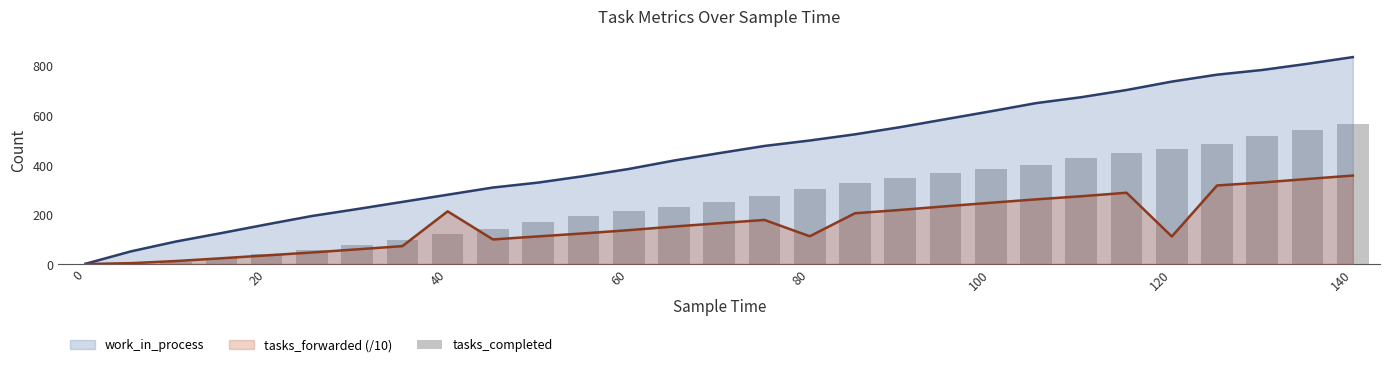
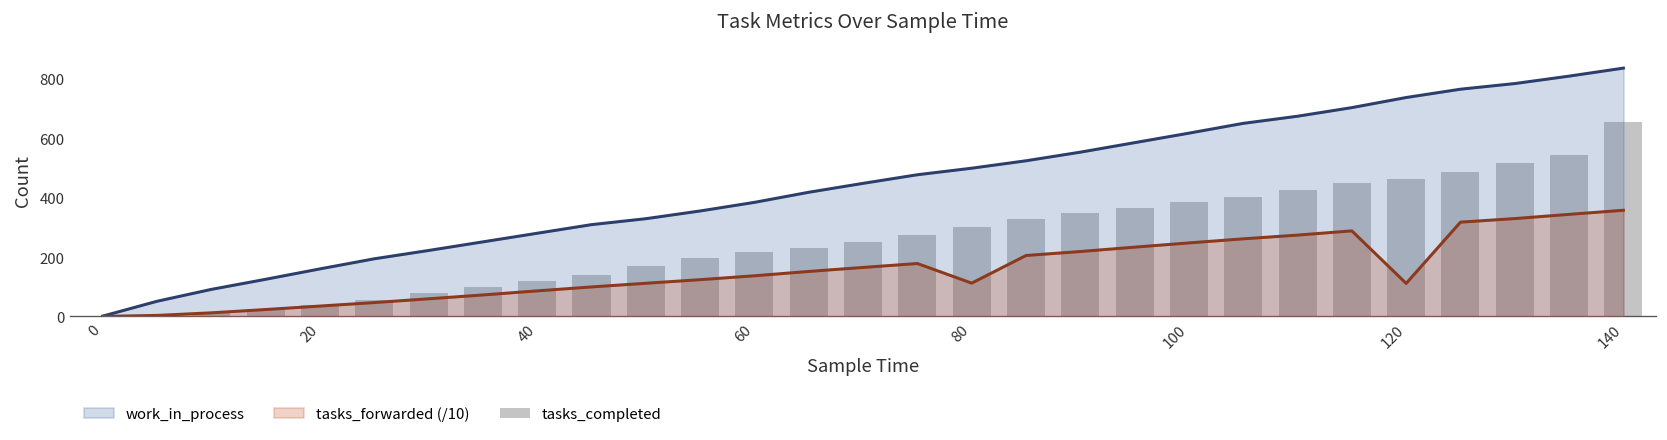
  {
    "tasks_completed": {
      "0": 0,
      "20": 40,
      "40": 120,
      "60": 220,
      "80": 300,
      "100": 380,
      "120": 460,
-     "140": 570
+     "140": 650
    },
    "work_in_process": {
      "20": 160,
      "40": 280,
      "60": 380,
      "80": 500,
      "100": 620,
      "120": 740,
      "140": 840
    },
    "tasks_forwarded (/10)": {
      "20": 30,
-     "40": 210,
+     "40": 90,
      "60": 140,
      "80": 110,
      "100": 250,
      "120": 110,
      "140": 360
    }
  }
